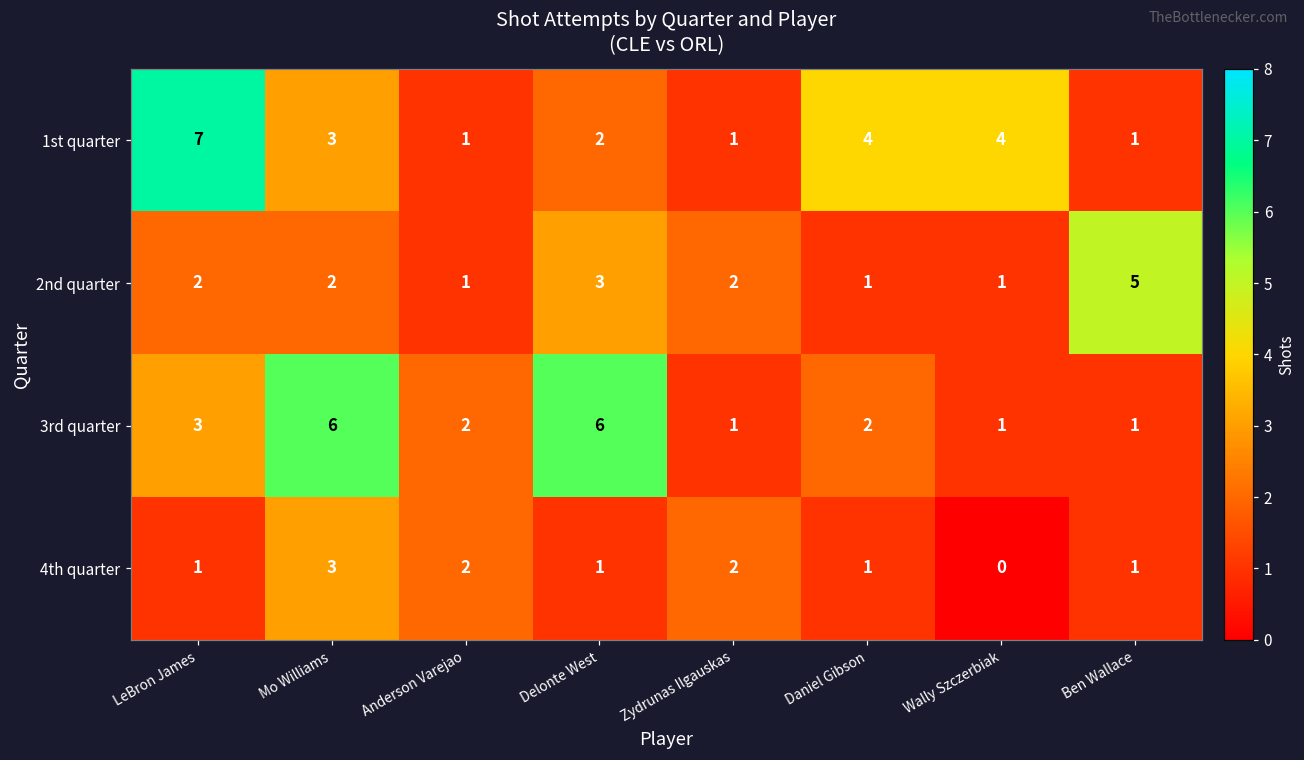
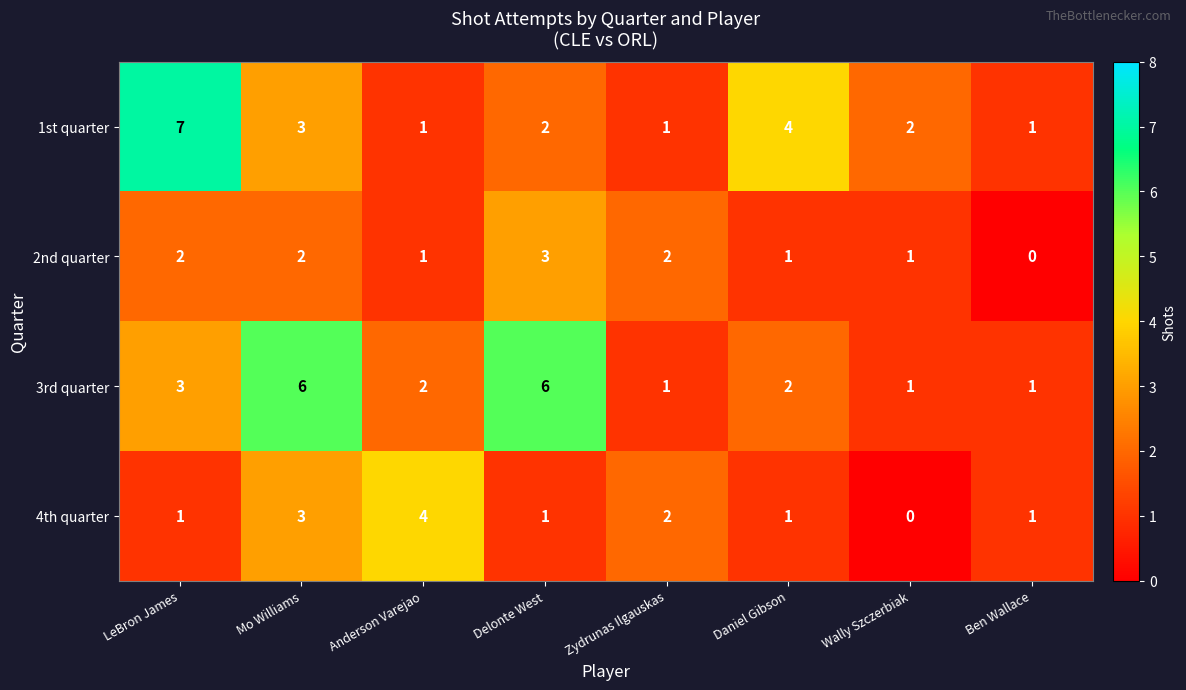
  {
    "1st quarter": {
      "LeBron James": 7,
      "Mo Williams": 3,
      "Anderson Varejao": 1,
      "Delonte West": 2,
      "Zydrunas Ilgauskas": 1,
      "Daniel Gibson": 4,
-     "Wally Szczerbiak": 4,
+     "Wally Szczerbiak": 2,
      "Ben Wallace": 1
    },
    "2nd quarter": {
      "LeBron James": 2,
      "Mo Williams": 2,
      "Anderson Varejao": 1,
      "Delonte West": 3,
      "Zydrunas Ilgauskas": 2,
      "Daniel Gibson": 1,
      "Wally Szczerbiak": 1,
-     "Ben Wallace": 5
+     "Ben Wallace": 0
    },
    "3rd quarter": {
      "LeBron James": 3,
      "Mo Williams": 6,
      "Anderson Varejao": 2,
      "Delonte West": 6,
      "Zydrunas Ilgauskas": 1,
      "Daniel Gibson": 2,
      "Wally Szczerbiak": 1,
      "Ben Wallace": 1
    },
    "4th quarter": {
      "LeBron James": 1,
      "Mo Williams": 3,
-     "Anderson Varejao": 2,
+     "Anderson Varejao": 4,
      "Delonte West": 1,
      "Zydrunas Ilgauskas": 2,
      "Daniel Gibson": 1,
      "Wally Szczerbiak": 0,
      "Ben Wallace": 1
    }
  }
